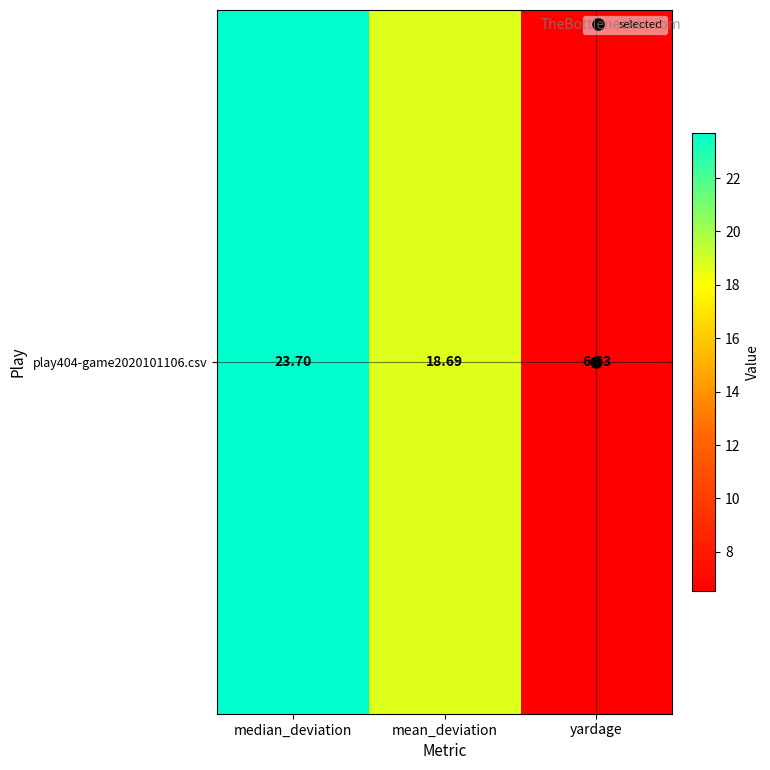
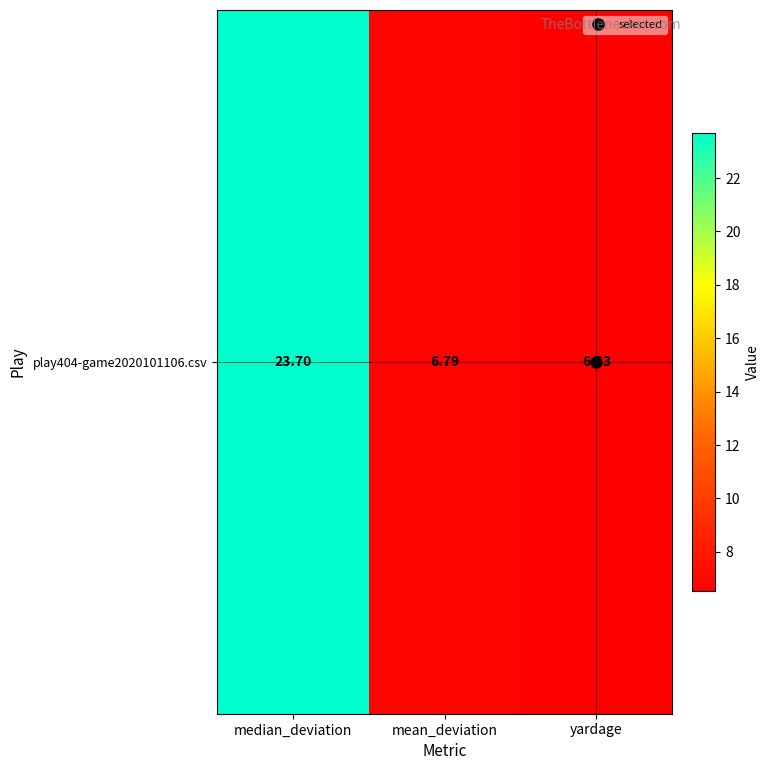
  {
    "play404-game2020101106.csv": {
      "median_deviation": 23.70,
-     "mean_deviation": 18.69
+     "mean_deviation": 6.79
    }
  }
